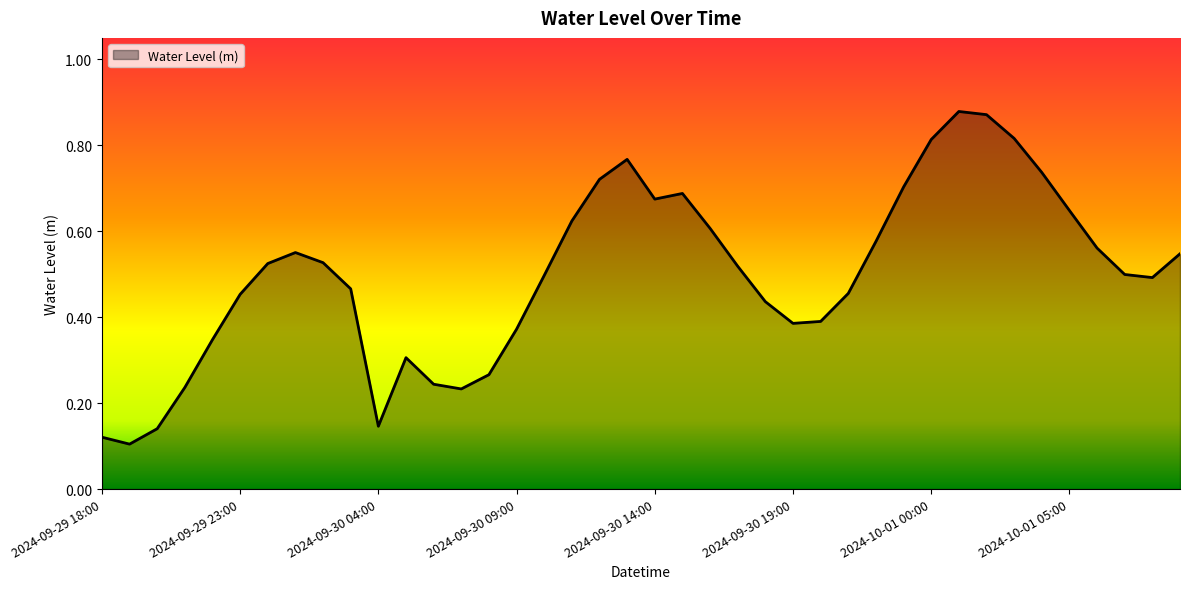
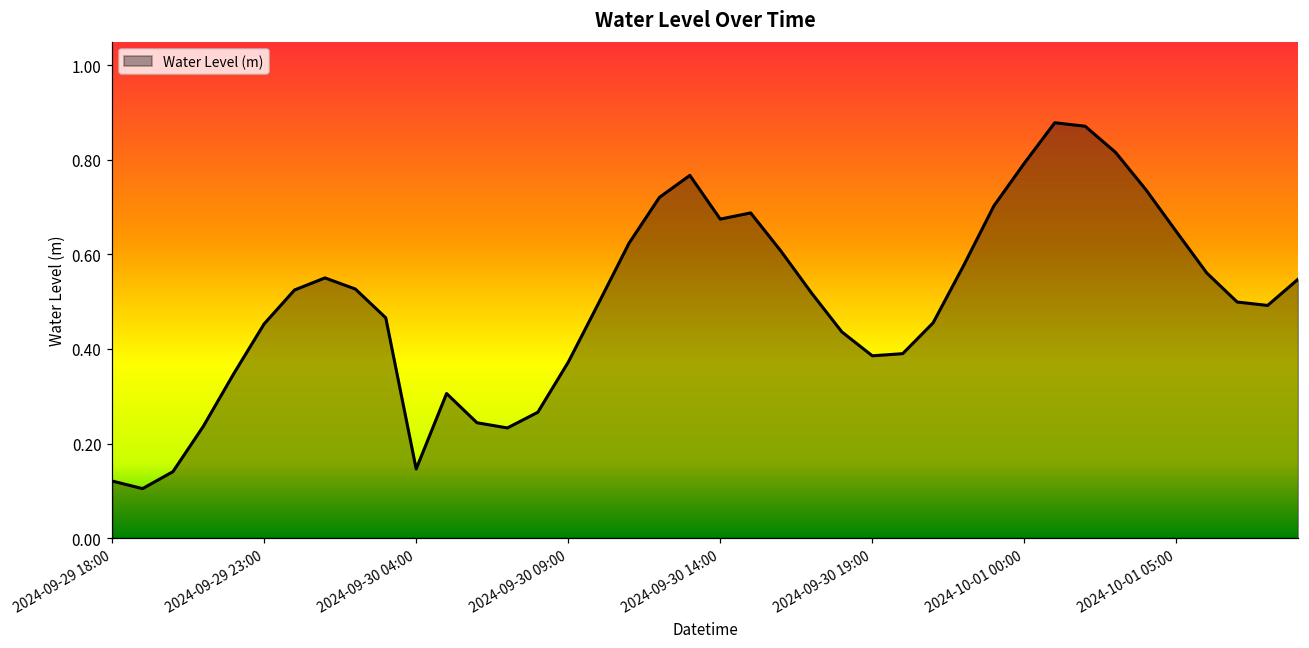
  {
    "2024-09-29 18:00": 0.12,
    "2024-09-29 23:00": 0.45,
    "2024-09-30 04:00": 0.15,
    "2024-09-30 09:00": 0.37,
    "2024-09-30 14:00": 0.67,
    "2024-09-30 19:00": 0.39,
-   "2024-10-01 00:00": 0.81,
+   "2024-10-01 00:00": 0.79,
    "2024-10-01 05:00": 0.65
  }
